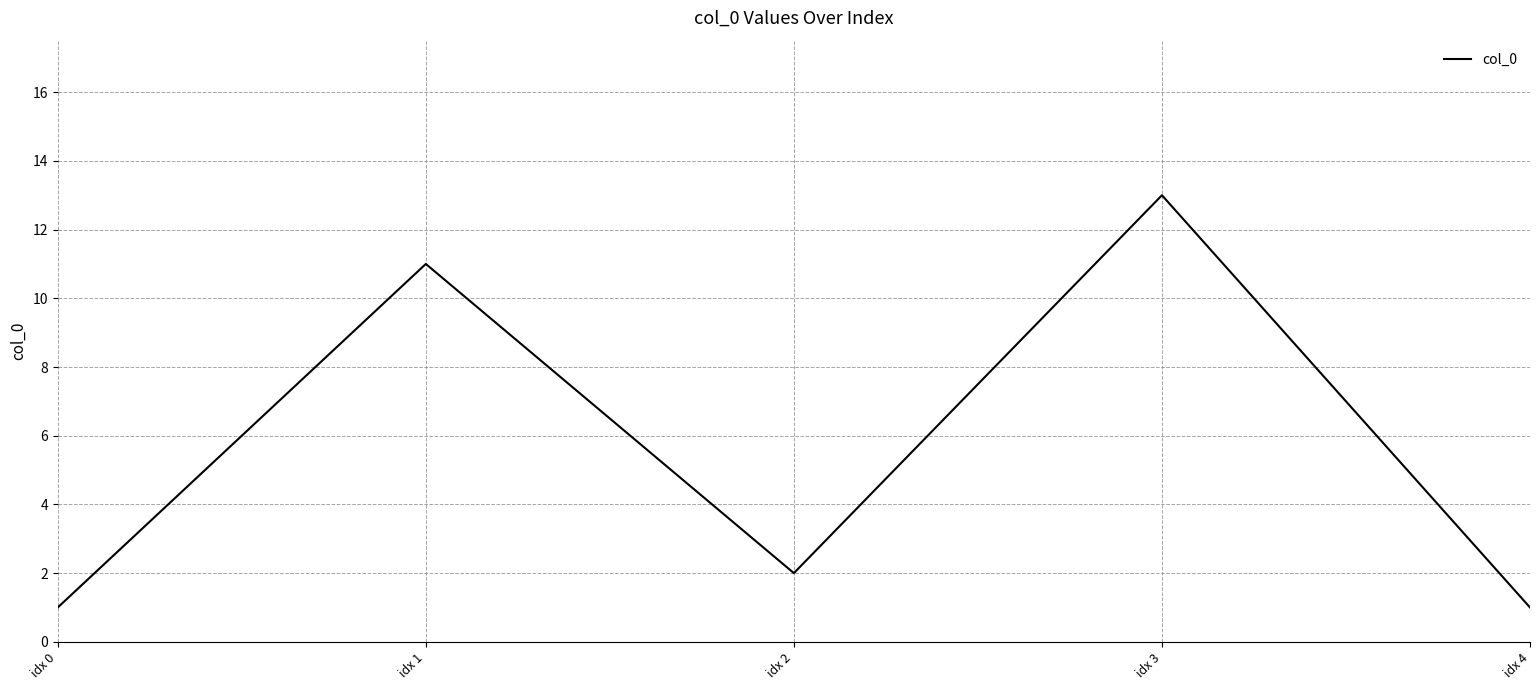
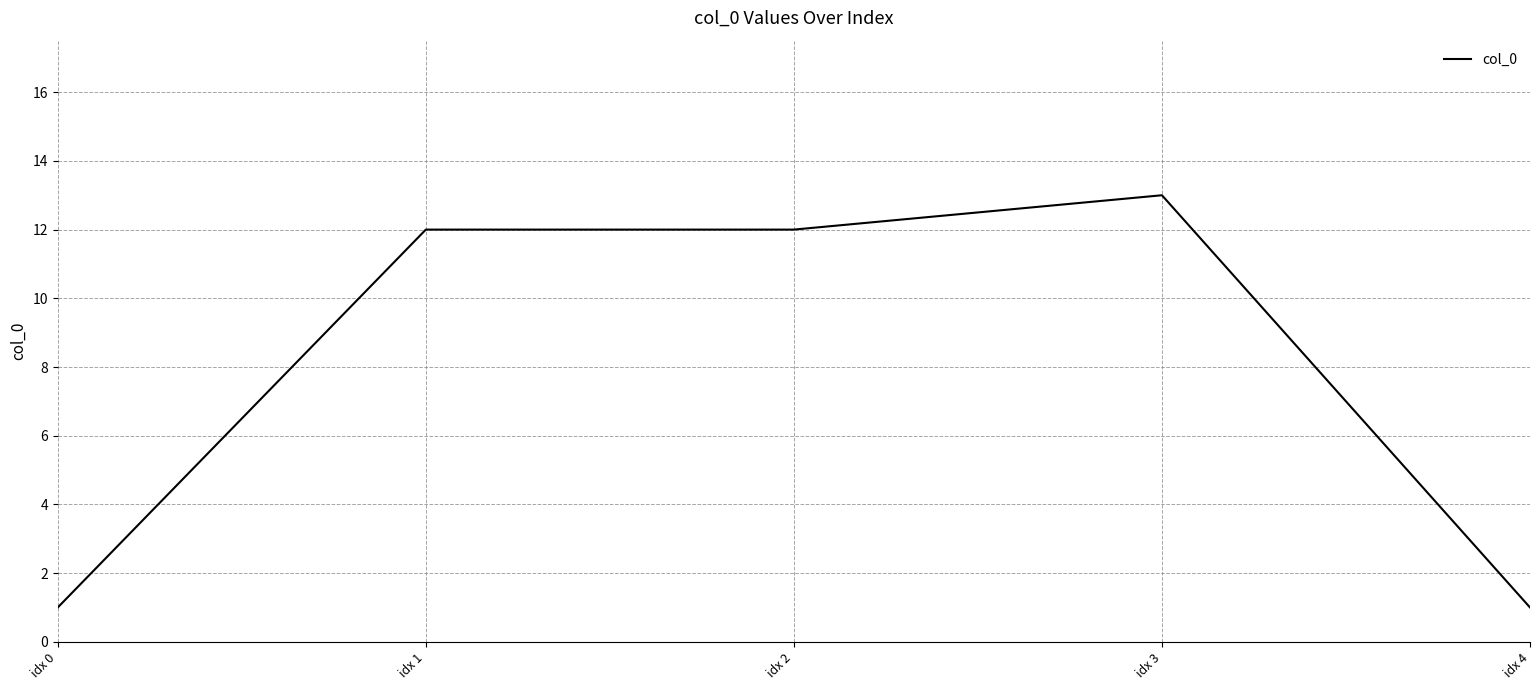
  {
    "idx 0": 1,
-   "idx 1": 11,
-   "idx 2": 2,
+   "idx 1": 12,
+   "idx 2": 12,
    "idx 3": 13,
    "idx 4": 1
  }
